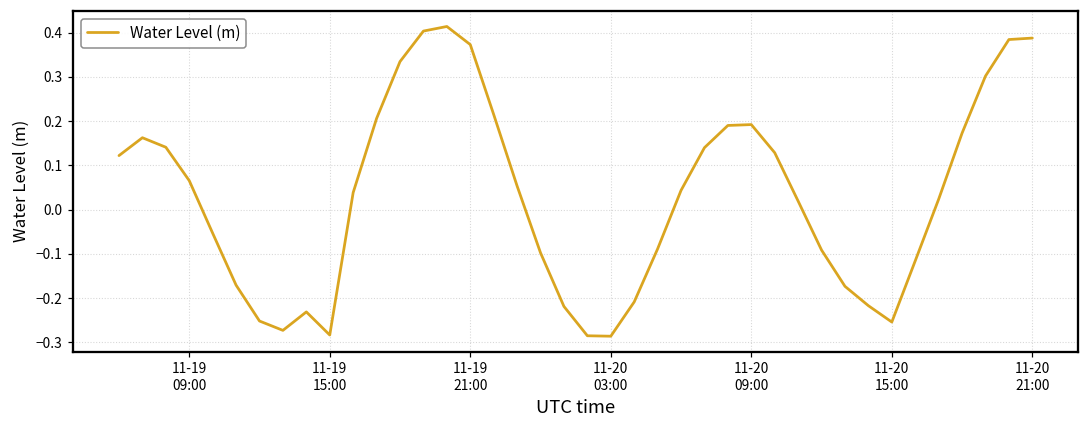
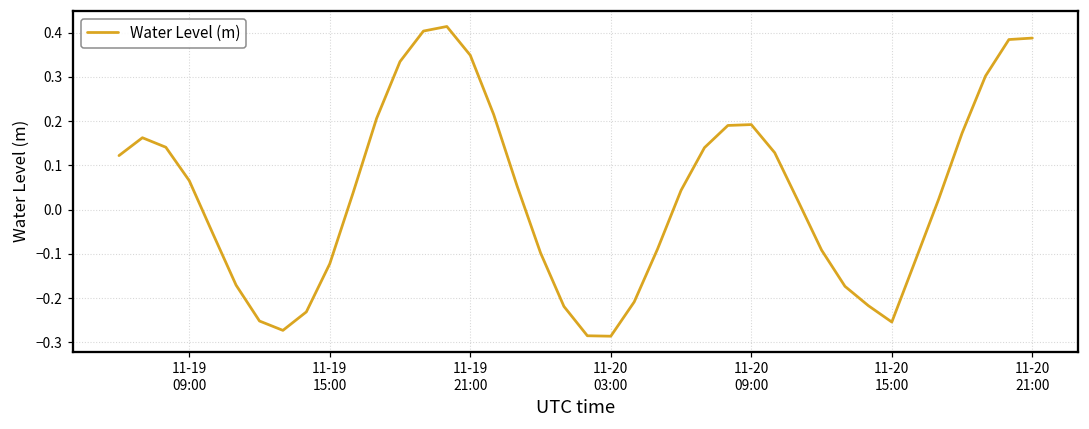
  {
    "11-19 09:00": 0.07,
-   "11-19 15:00": -0.28,
-   "11-19 21:00": 0.37,
+   "11-19 15:00": -0.12,
+   "11-19 21:00": 0.35,
    "11-20 03:00": -0.29,
    "11-20 09:00": 0.19,
    "11-20 15:00": -0.25,
    "11-20 21:00": 0.39
  }
